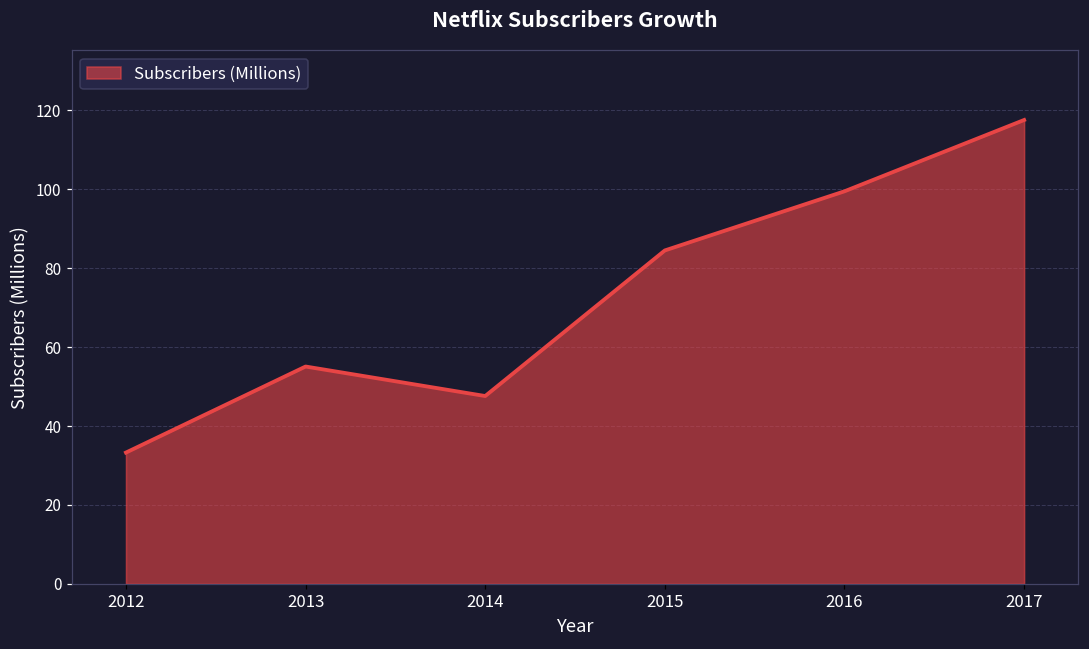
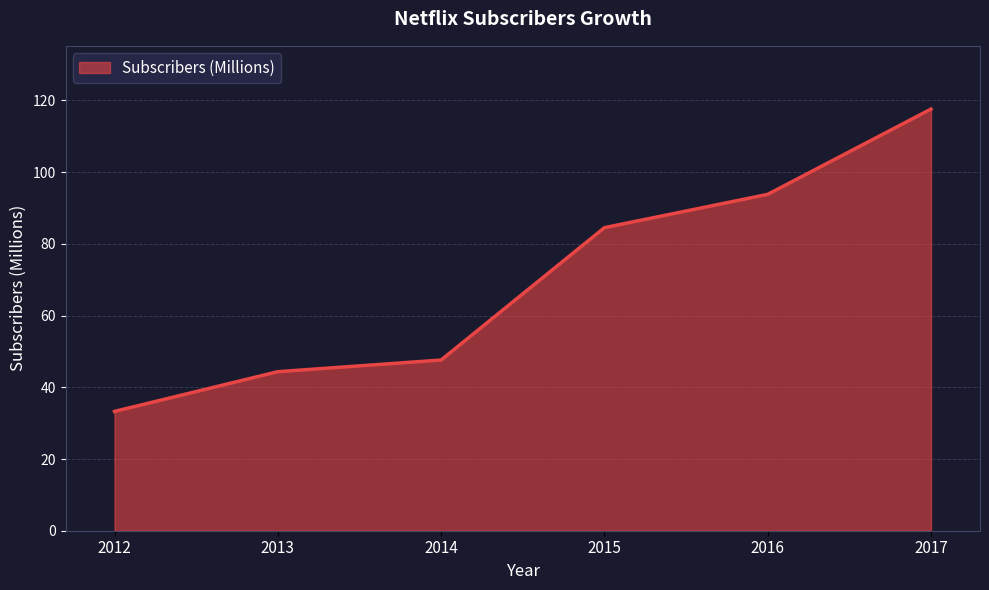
  {
    "2012": 33,
-   "2013": 55,
+   "2013": 44,
    "2014": 48,
    "2015": 85,
-   "2016": 100,
+   "2016": 94,
    "2017": 118
  }
